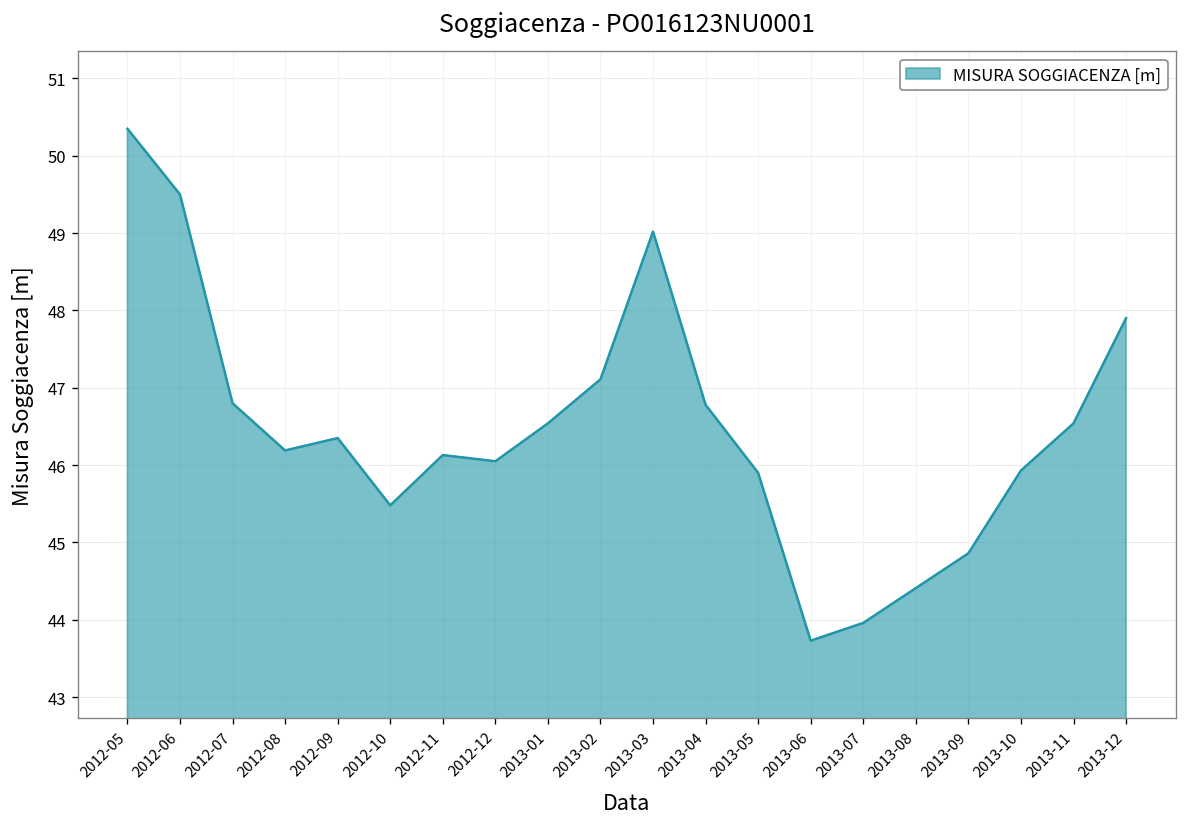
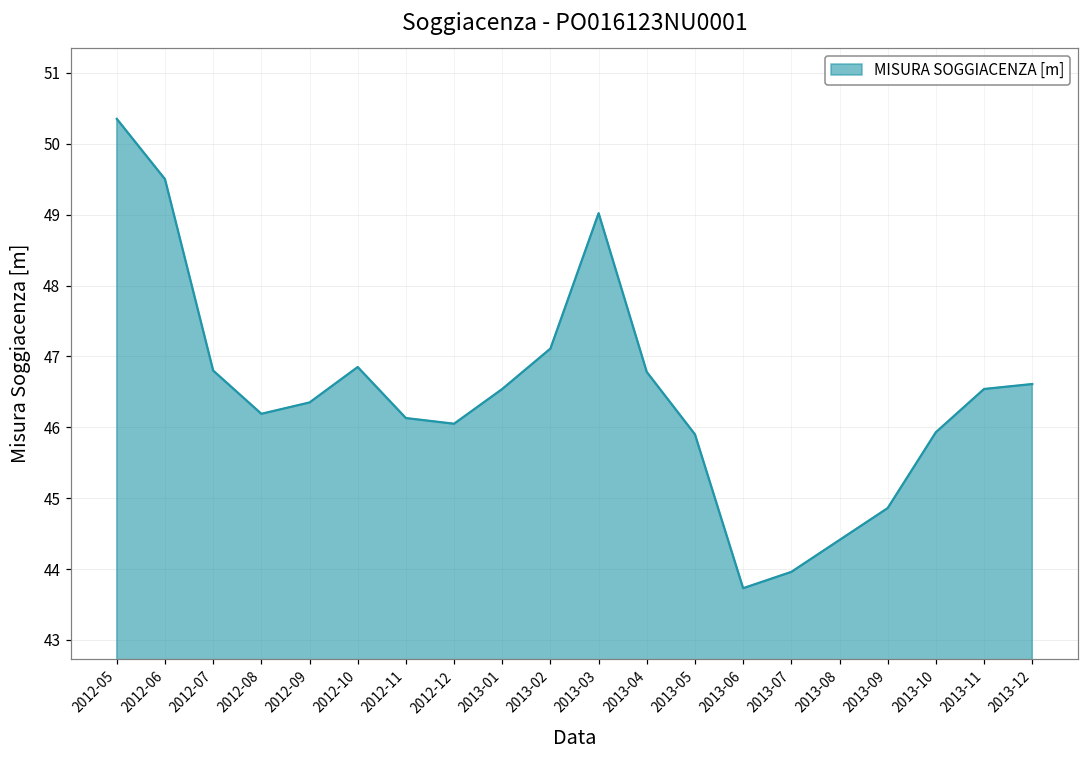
  {
    "2012-05": 50.4,
    "2012-06": 49.5,
    "2012-07": 46.8,
    "2012-08": 46.2,
    "2012-09": 46.4,
-   "2012-10": 45.5,
+   "2012-10": 46.9,
    "2012-11": 46.1,
    "2012-12": 46.1,
    "2013-01": 46.5,
    "2013-02": 47.1,
    "2013-03": 49.0,
    "2013-04": 46.8,
    "2013-05": 45.9,
    "2013-06": 43.7,
    "2013-07": 44.0,
    "2013-08": 44.4,
    "2013-09": 44.9,
    "2013-10": 45.9,
    "2013-11": 46.5,
-   "2013-12": 47.9
+   "2013-12": 46.6
  }
